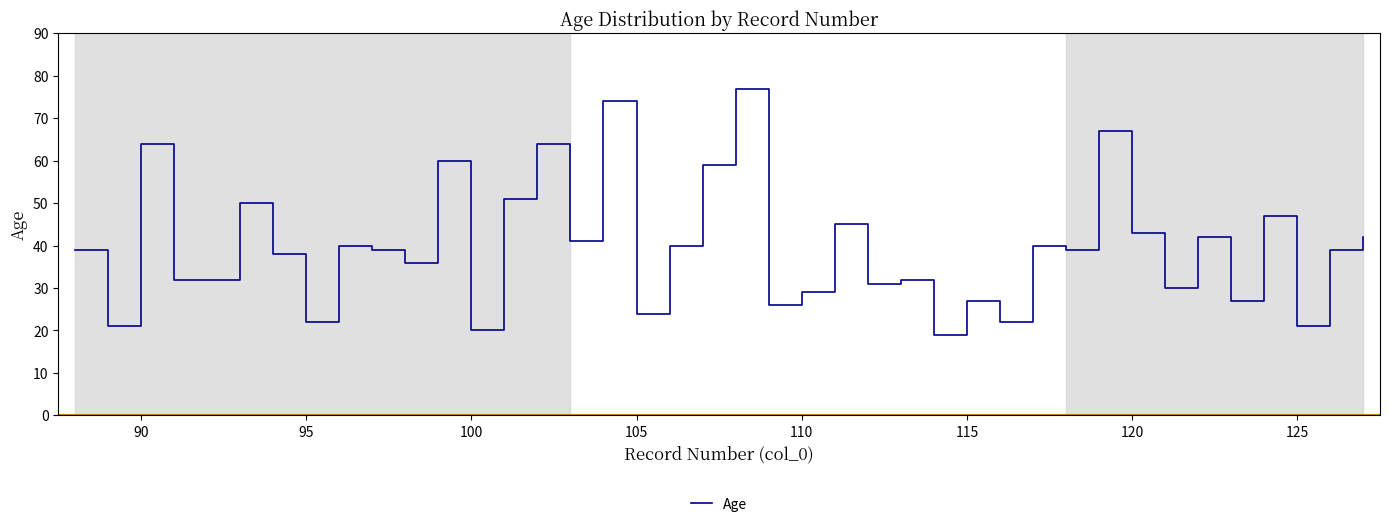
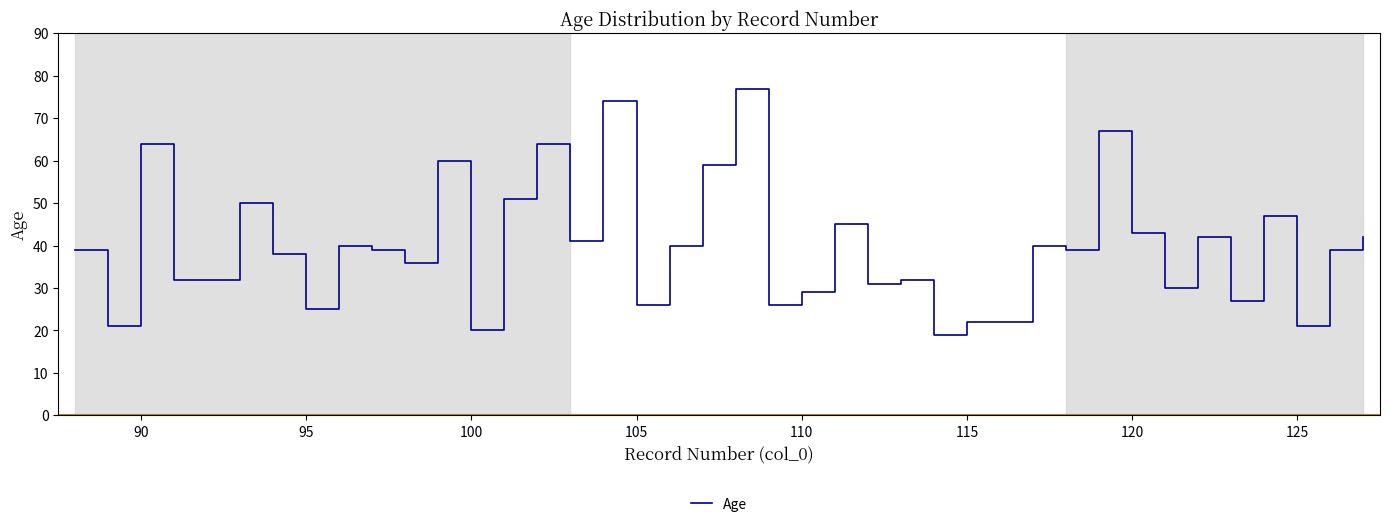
  {
    "90": 64,
-   "95": 22,
+   "95": 25,
    "100": 20,
-   "105": 24,
+   "105": 26,
    "110": 29,
-   "115": 27,
+   "115": 22,
    "120": 43,
    "125": 21
  }
